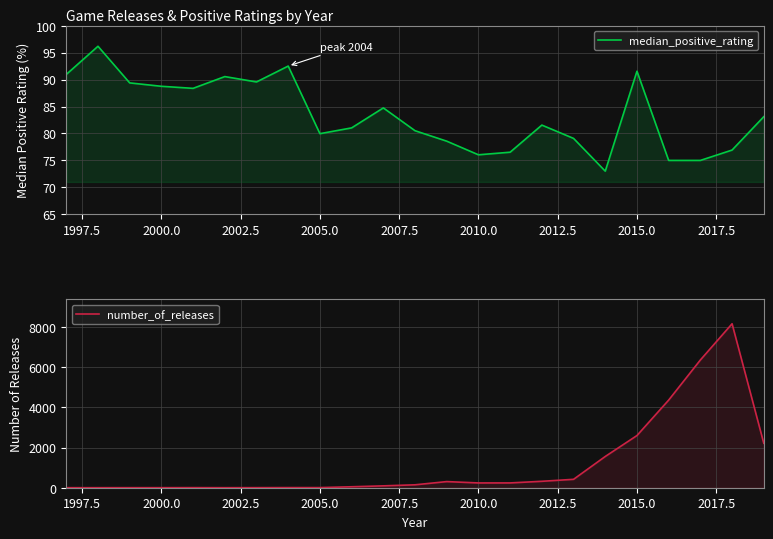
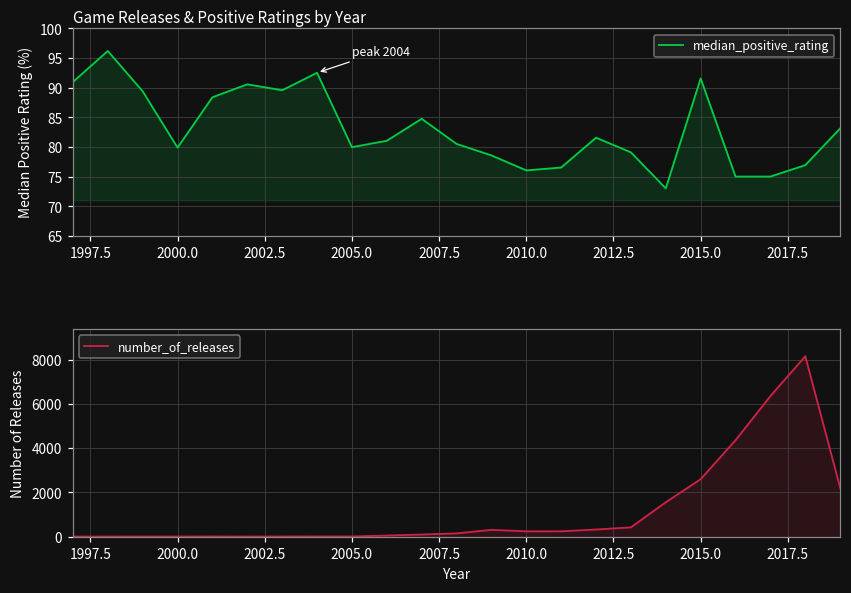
  {
    "Game Releases & Positive Ratings by Year": {
-     "2000.0": 89,
+     "2000.0": 80,
      "2005.0": 80,
      "2010.0": 76,
      "2015.0": 92
    }
  }
